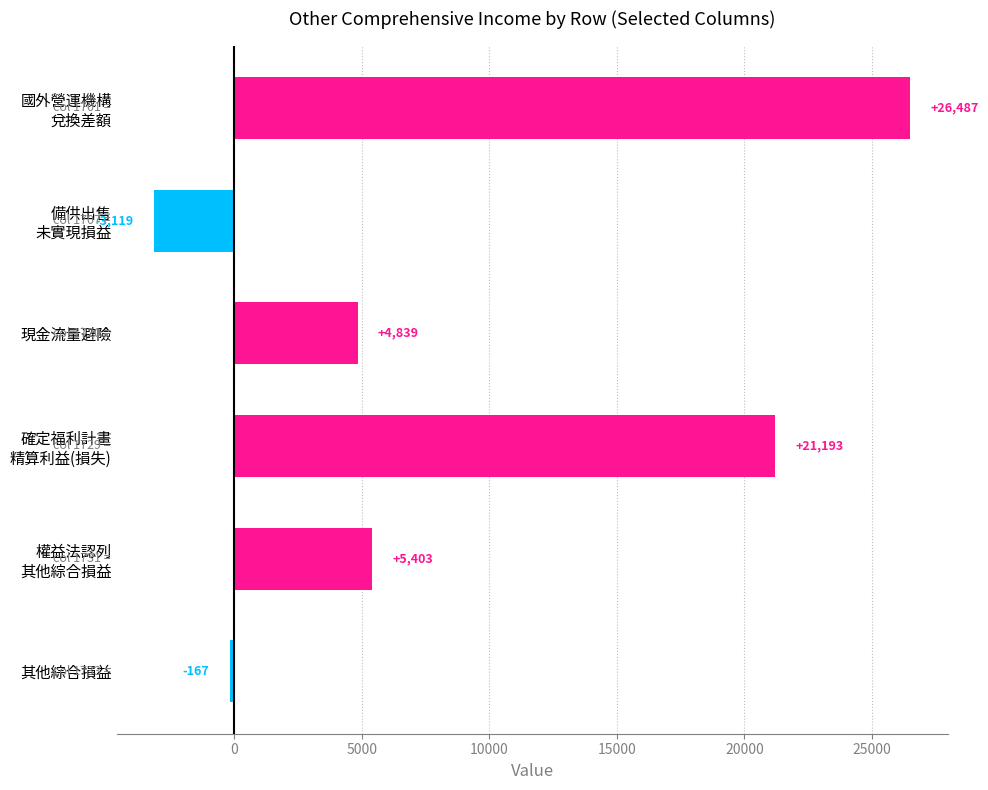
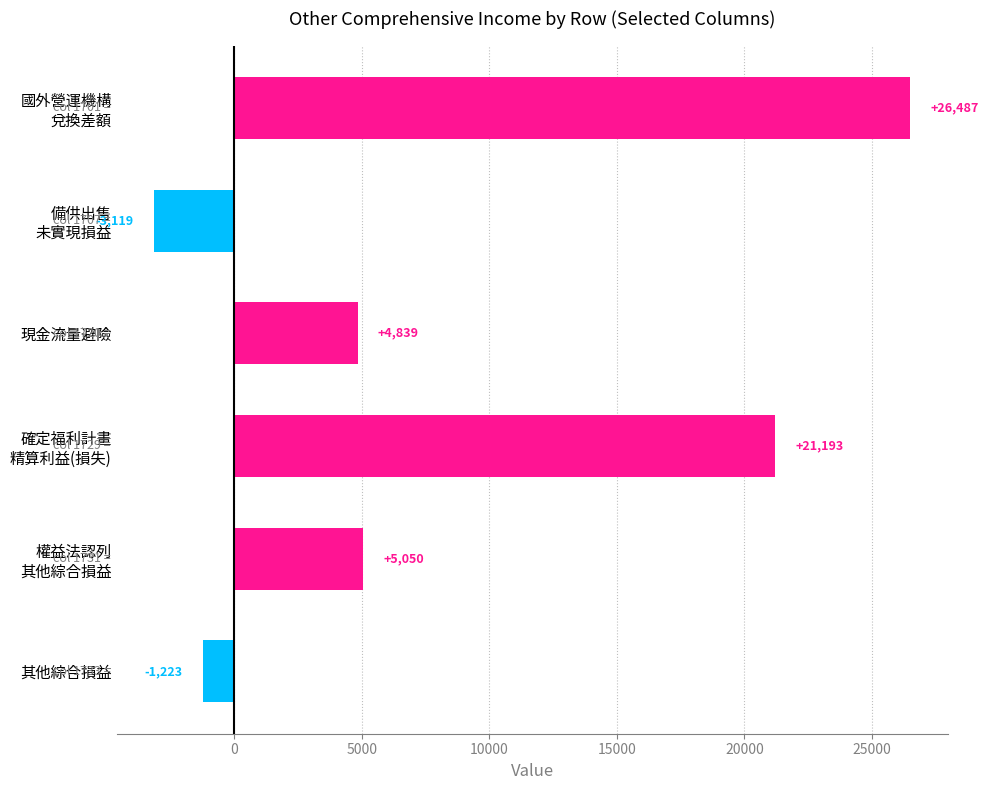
  {
    "國外營運機構 兌換差額": "+26,487",
    "現金流量避險": "+4,839",
    "確定福利計畫 精算利益(損失)": "+21,193",
-   "權益法認列 其他綜合損益": "+5,403",
-   "其他綜合損益": "-167"
+   "權益法認列 其他綜合損益": "+5,050",
+   "其他綜合損益": "-1,223"
  }
